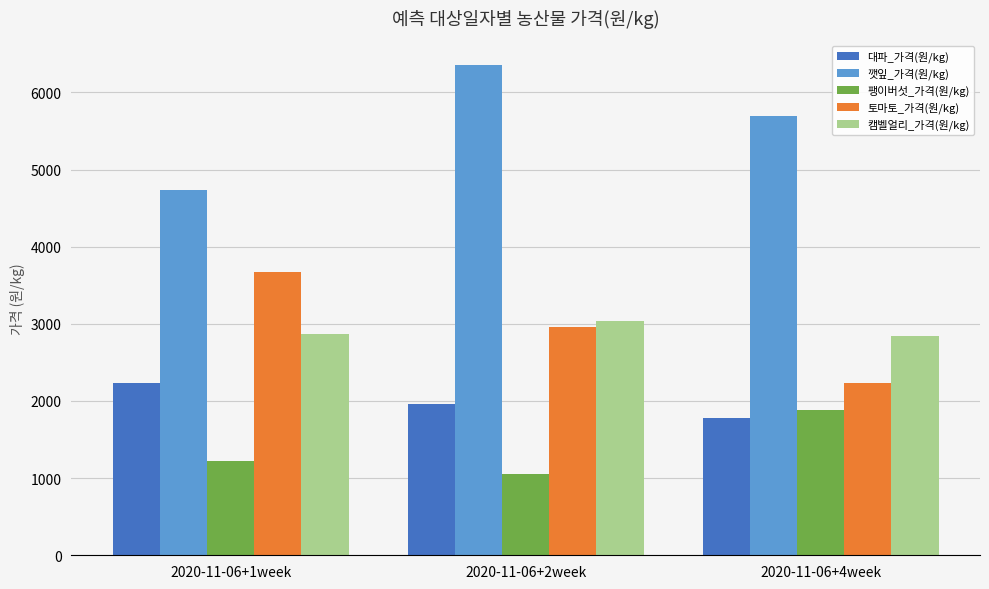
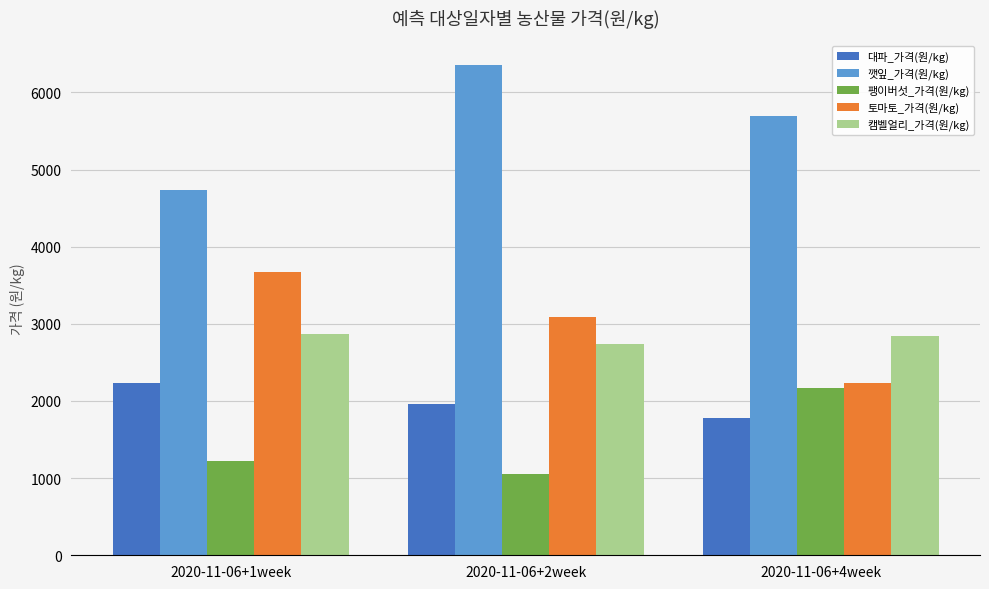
  {
    "팽이버섯_가격(원/kg)": {
      "2020-11-06+1week": 1200,
      "2020-11-06+2week": 1000,
-     "2020-11-06+4week": 1900
+     "2020-11-06+4week": 2200
    },
    "토마토_가격(원/kg)": {
      "2020-11-06+1week": 3700,
-     "2020-11-06+2week": 3000,
+     "2020-11-06+2week": 3100,
      "2020-11-06+4week": 2200
    },
    "캠벨얼리_가격(원/kg)": {
      "2020-11-06+1week": 2900,
-     "2020-11-06+2week": 3000,
+     "2020-11-06+2week": 2700,
      "2020-11-06+4week": 2800
    }
  }
